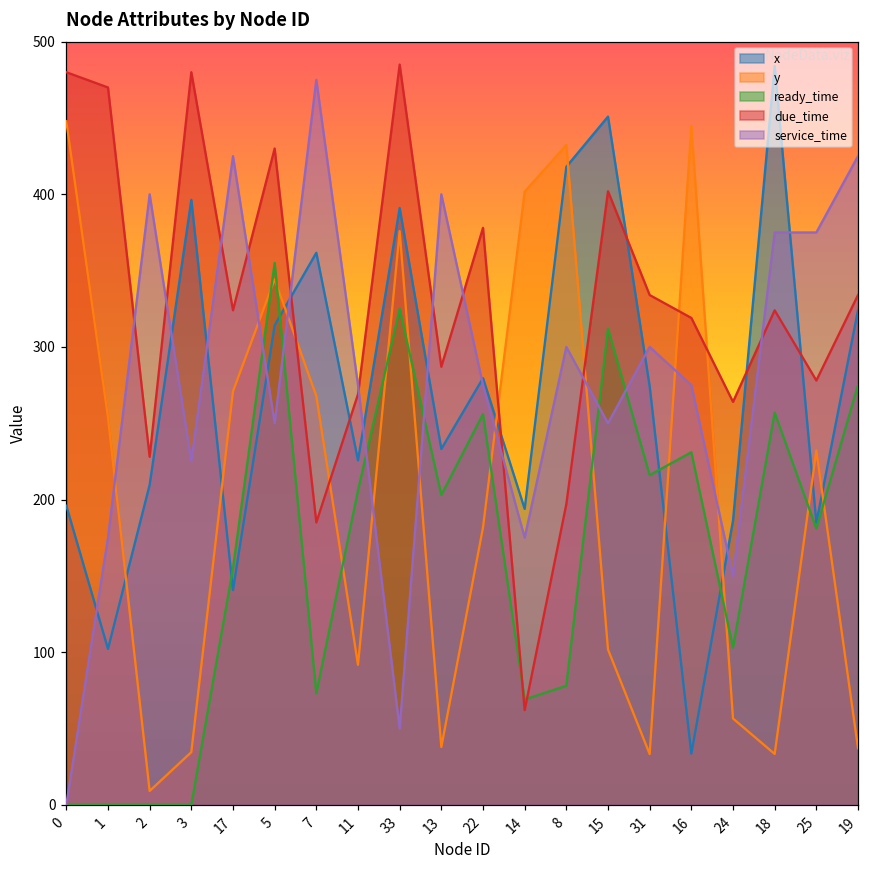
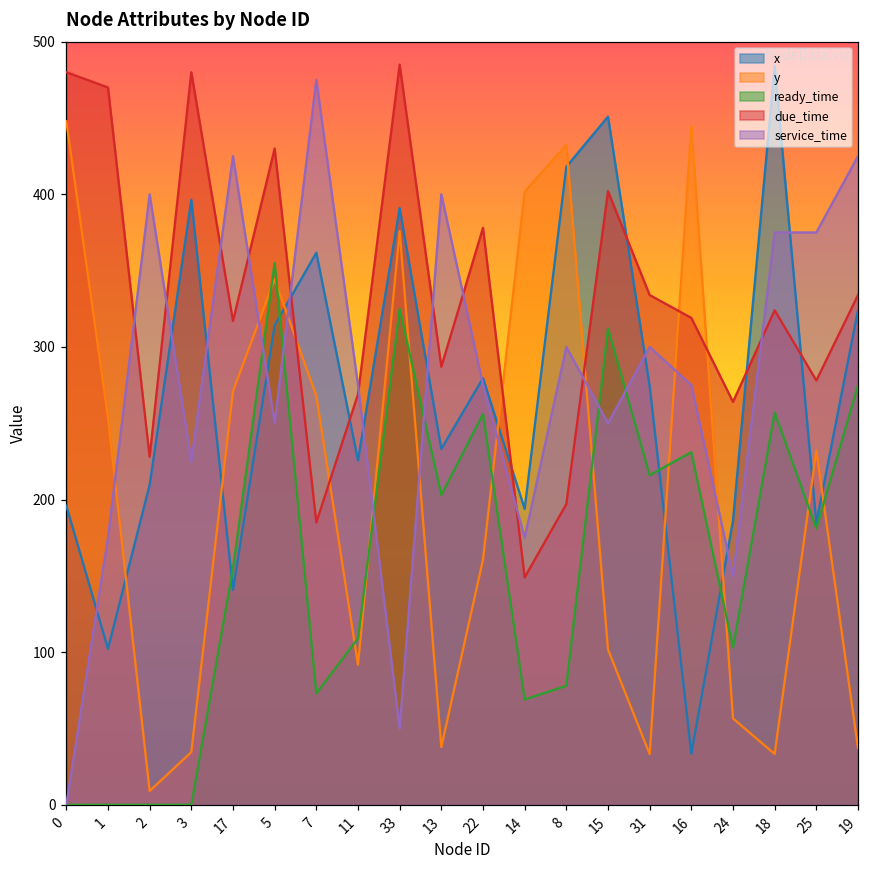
  {
    "x": {
      "0": 196,
      "1": 102,
      "2": 210,
      "3": 396,
      "17": 141,
      "5": 314,
      "7": 362,
      "11": 226,
      "33": 391,
      "13": 233,
      "22": 280,
      "14": 194,
      "8": 418,
      "15": 451,
      "31": 274,
      "16": 34,
      "24": 186,
      "25": 185,
      "19": 324
    },
    "y": {
      "0": 448,
      "1": 254,
      "2": 9,
      "3": 35,
      "17": 271,
      "5": 344,
      "7": 268,
      "11": 92,
      "33": 376,
      "13": 38,
-     "22": 182,
+     "22": 161,
      "14": 402,
      "8": 432,
      "15": 102,
      "31": 33,
      "16": 445,
      "24": 57,
      "18": 33,
      "25": 232,
      "19": 37
    },
    "ready_time": {
      "1": 0,
      "2": 0,
      "3": 0,
      "17": 155,
      "5": 355,
      "7": 73,
-     "11": 206,
+     "11": 109,
      "33": 325,
      "13": 203,
      "22": 256,
      "14": 69,
      "8": 78,
      "15": 312,
      "31": 216,
      "16": 231,
      "24": 103,
      "18": 257,
      "25": 181,
      "19": 275
    },
    "due_time": {
      "0": 480,
      "1": 470,
      "2": 228,
      "3": 480,
-     "17": 324,
+     "17": 317,
      "5": 430,
      "7": 185,
      "11": 269,
      "33": 485,
      "13": 287,
      "22": 378,
-     "14": 62,
+     "14": 149,
      "8": 197,
      "15": 402,
      "31": 334,
      "16": 319,
      "24": 264,
      "18": 324,
      "25": 278,
      "19": 334
    },
    "service_time": {
      "1": 175,
      "2": 400,
      "3": 225,
      "17": 425,
      "5": 250,
      "7": 475,
      "11": 275,
      "33": 50,
      "13": 400,
      "22": 275,
      "14": 175,
      "8": 300,
      "15": 250,
      "31": 300,
      "16": 275,
      "24": 150,
      "18": 375,
      "25": 375,
      "19": 425
    }
  }
